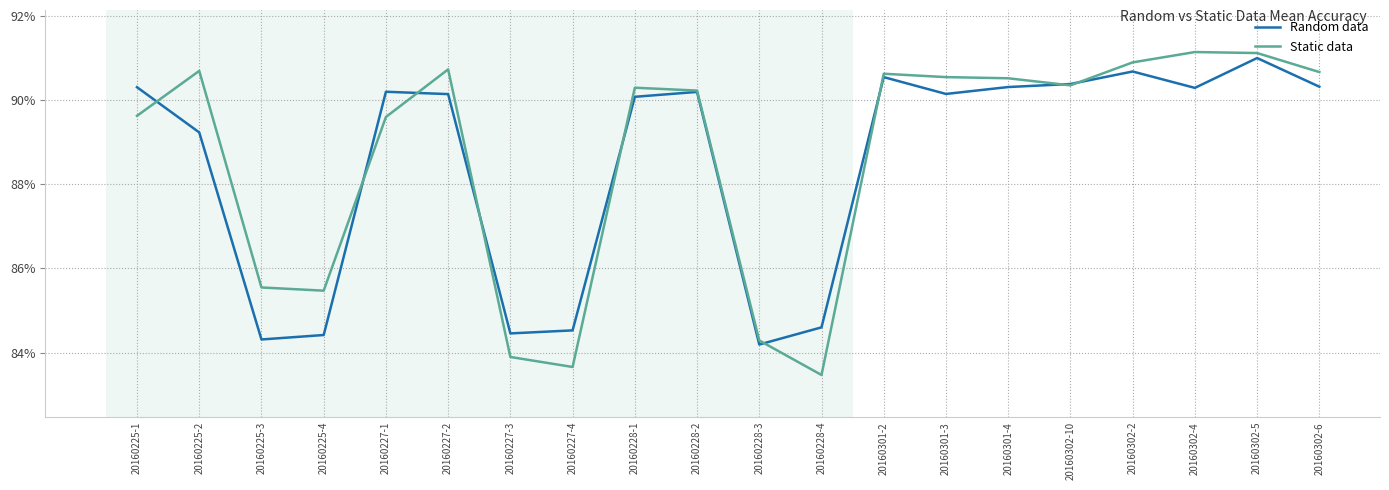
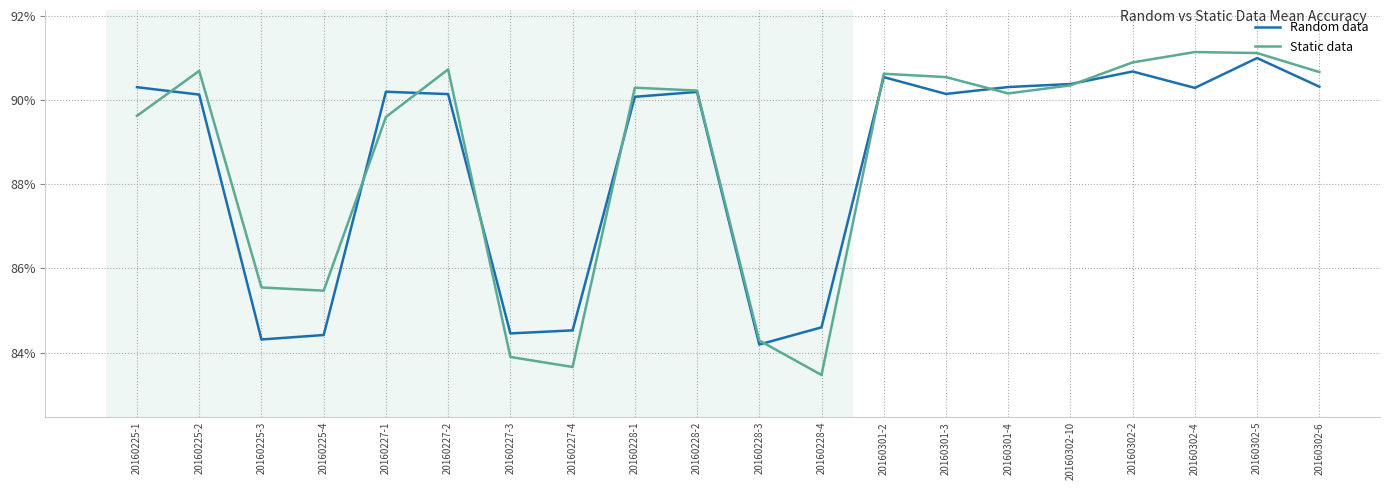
  {
    "Random data": {
      "20160225-1": "90.3%",
-     "20160225-2": "89.2%",
+     "20160225-2": "90.1%",
      "20160225-3": "84.3%",
      "20160225-4": "84.4%",
      "20160227-1": "90.2%",
      "20160227-2": "90.1%",
      "20160227-3": "84.5%",
      "20160227-4": "84.5%",
      "20160228-1": "90.1%",
      "20160228-3": "84.2%",
      "20160228-4": "84.6%",
      "20160301-2": "90.6%",
      "20160301-3": "90.2%",
      "20160301-4": "90.3%",
      "20160302-2": "90.7%",
      "20160302-4": "90.3%",
      "20160302-5": "91.0%",
      "20160302-6": "90.3%"
    },
    "Static data": {
      "20160225-1": "89.6%",
      "20160225-2": "90.7%",
      "20160225-3": "85.5%",
      "20160225-4": "85.5%",
      "20160227-1": "89.6%",
      "20160227-2": "90.7%",
      "20160227-3": "83.9%",
      "20160227-4": "83.7%",
      "20160228-1": "90.3%",
      "20160228-3": "84.3%",
      "20160228-4": "83.5%",
      "20160301-2": "90.6%",
      "20160301-3": "90.6%",
-     "20160301-4": "90.5%",
+     "20160301-4": "90.2%",
      "20160302-2": "90.9%",
      "20160302-4": "91.1%",
      "20160302-5": "91.1%",
      "20160302-6": "90.7%"
    }
  }
